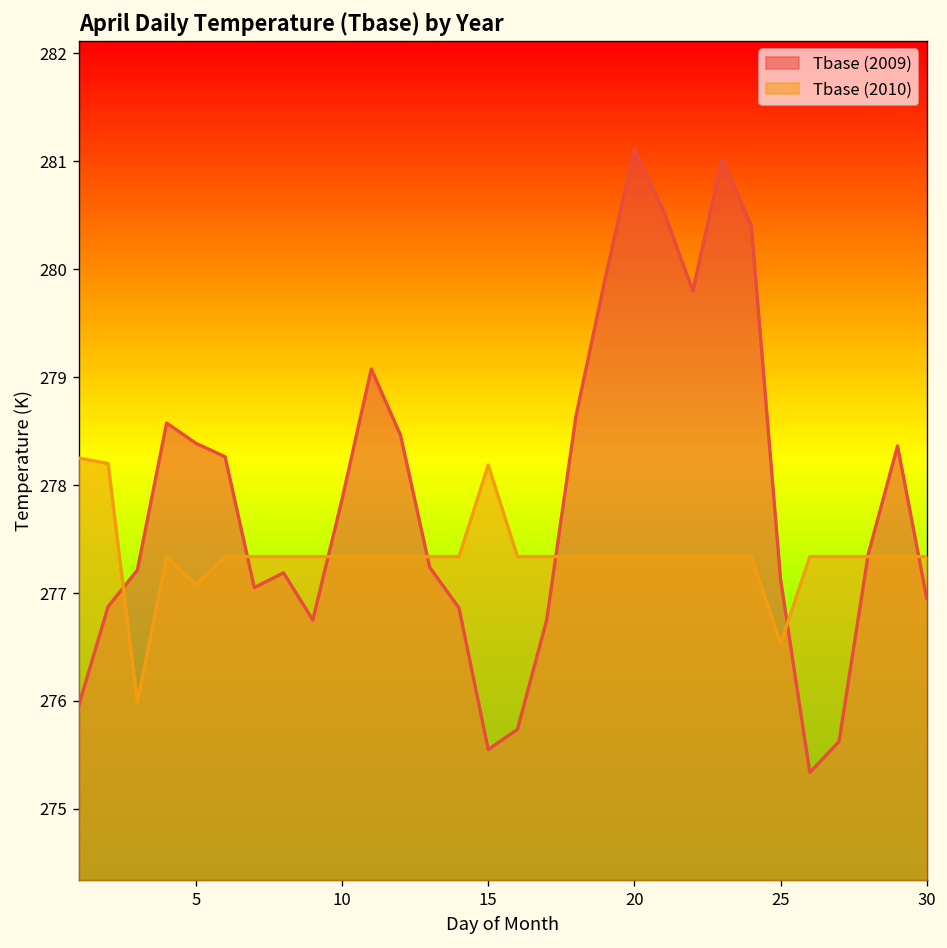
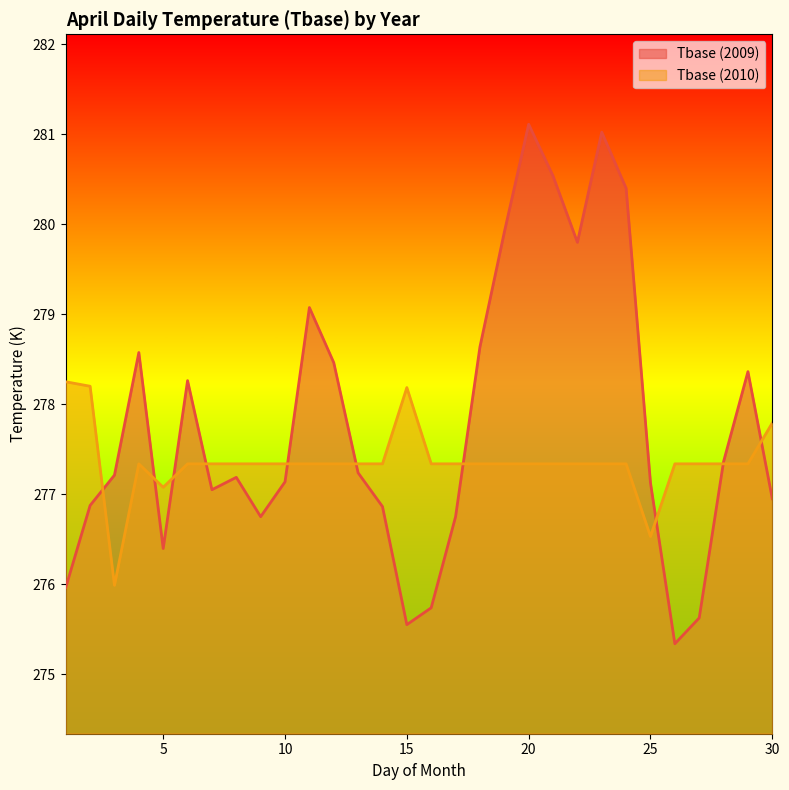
  {
    "Tbase (2009)": {
-     "5": 278.4,
-     "10": 277.9,
+     "5": 276.4,
+     "10": 277.1,
      "15": 275.6,
      "20": 281.1,
      "25": 277.1,
      "30": 276.9
    },
    "Tbase (2010)": {
      "5": 277.1,
      "10": 277.3,
      "15": 278.2,
      "20": 277.3,
      "25": 276.5,
-     "30": 277.3
+     "30": 277.8
    }
  }
